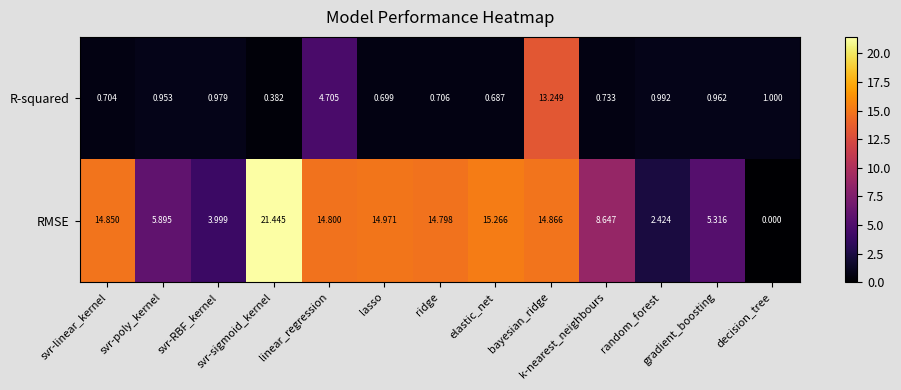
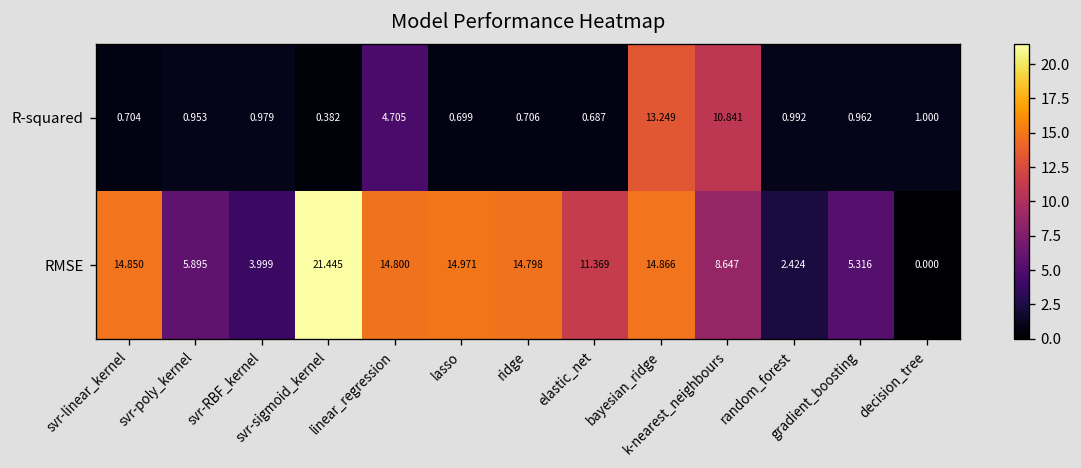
  {
    "R-squared": {
      "svr-linear_kernel": 0.704,
      "svr-poly_kernel": 0.953,
      "svr-RBF_kernel": 0.979,
      "svr-sigmoid_kernel": 0.382,
      "linear_regression": 4.705,
      "lasso": 0.699,
      "ridge": 0.706,
      "elastic_net": 0.687,
      "bayesian_ridge": 13.249,
-     "k-nearest_neighbours": 0.733,
+     "k-nearest_neighbours": 10.841,
      "random_forest": 0.992,
      "gradient_boosting": 0.962,
      "decision_tree": 1.000
    },
    "RMSE": {
      "svr-linear_kernel": 14.850,
      "svr-poly_kernel": 5.895,
      "svr-RBF_kernel": 3.999,
      "svr-sigmoid_kernel": 21.445,
      "linear_regression": 14.800,
      "lasso": 14.971,
      "ridge": 14.798,
-     "elastic_net": 15.266,
+     "elastic_net": 11.369,
      "bayesian_ridge": 14.866,
      "k-nearest_neighbours": 8.647,
      "random_forest": 2.424,
      "gradient_boosting": 5.316,
      "decision_tree": 0.000
    }
  }
